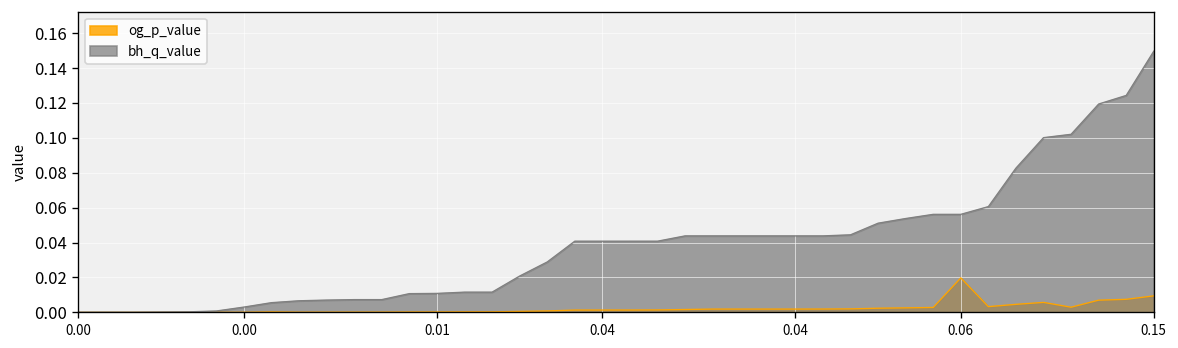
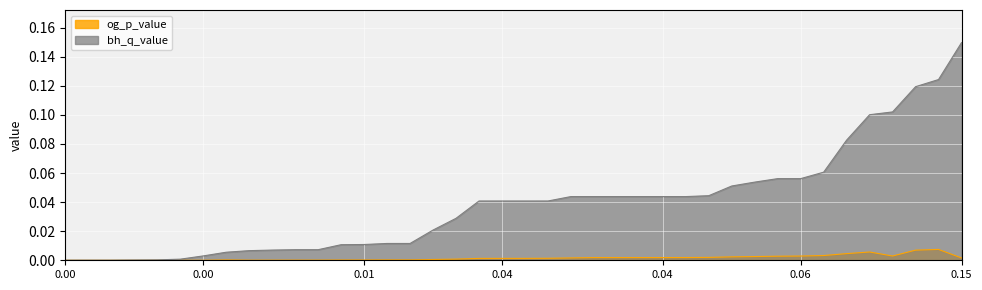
  {
    "og_p_value": {
      "0.01": 0.000,
-     "0.06": 0.020,
-     "0.15": 0.009
+     "0.06": 0.003,
+     "0.15": 0.002
    },
    "bh_q_value": {
      "0.01": 0.011,
      "0.06": 0.056,
      "0.15": 0.150
    }
  }
